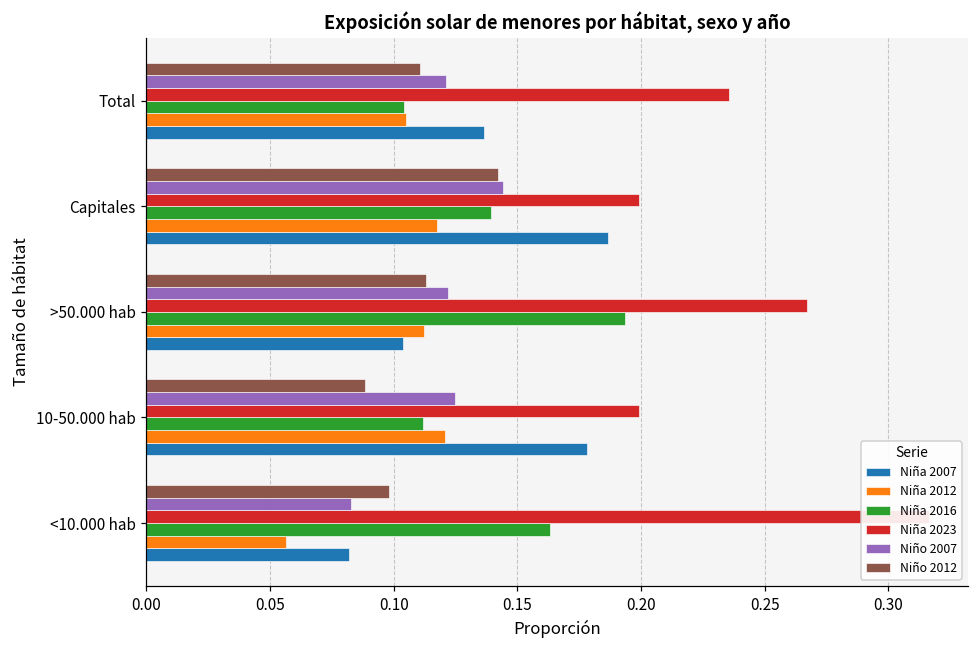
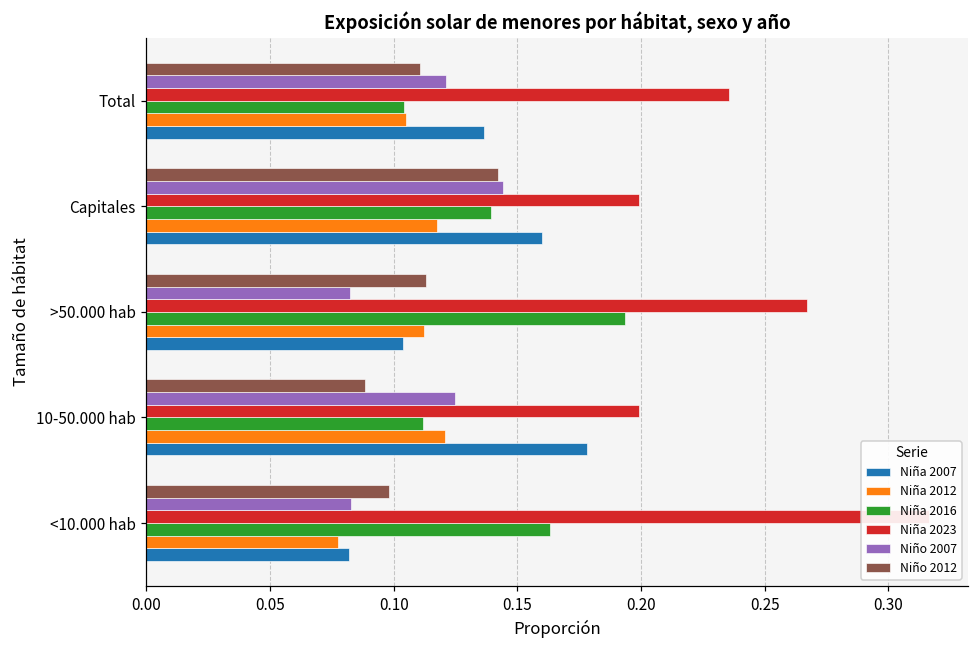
  {
    "Niña 2007": {
      "Total": 0.136,
-     "Capitales": 0.187,
+     "Capitales": 0.160,
      ">50.000 hab": 0.104,
      "10-50.000 hab": 0.178,
      "<10.000 hab": 0.082
    },
    "Niña 2012": {
      "Total": 0.105,
      "Capitales": 0.117,
      ">50.000 hab": 0.112,
      "10-50.000 hab": 0.121,
-     "<10.000 hab": 0.056
+     "<10.000 hab": 0.077
    },
    "Niña 2016": {
      "Total": 0.104,
      "Capitales": 0.139,
      ">50.000 hab": 0.194,
      "10-50.000 hab": 0.112,
      "<10.000 hab": 0.163
    },
    "Niña 2023": {
      "Total": 0.236,
      "Capitales": 0.199,
      ">50.000 hab": 0.267,
      "10-50.000 hab": 0.199
    },
    "Niño 2007": {
      "Total": 0.121,
      "Capitales": 0.144,
-     ">50.000 hab": 0.122,
+     ">50.000 hab": 0.082,
      "10-50.000 hab": 0.125,
      "<10.000 hab": 0.083
    },
    "Niño 2012": {
      "Total": 0.111,
      "Capitales": 0.142,
      ">50.000 hab": 0.113,
      "10-50.000 hab": 0.088,
      "<10.000 hab": 0.098
    }
  }
